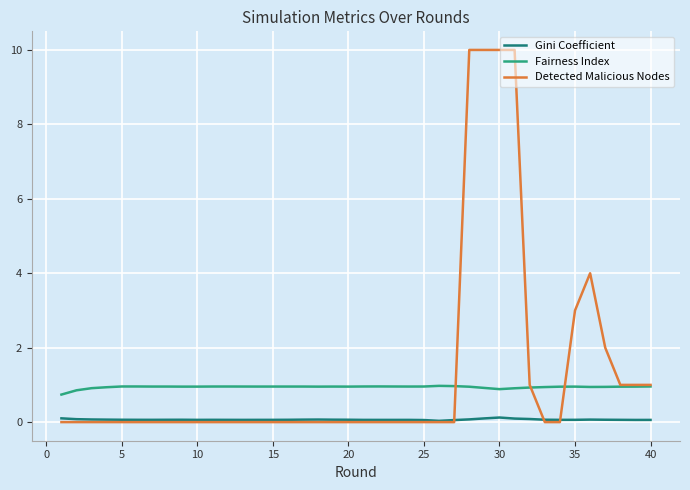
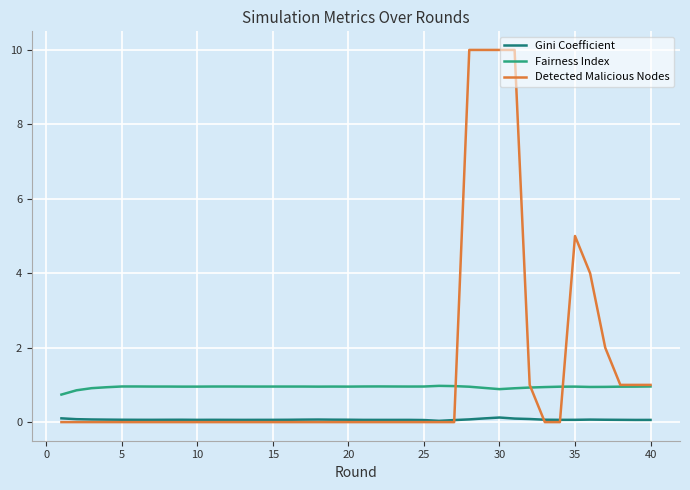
  {
    "Detected Malicious Nodes": {
      "30": 10,
-     "35": 3
+     "35": 5
    }
  }
